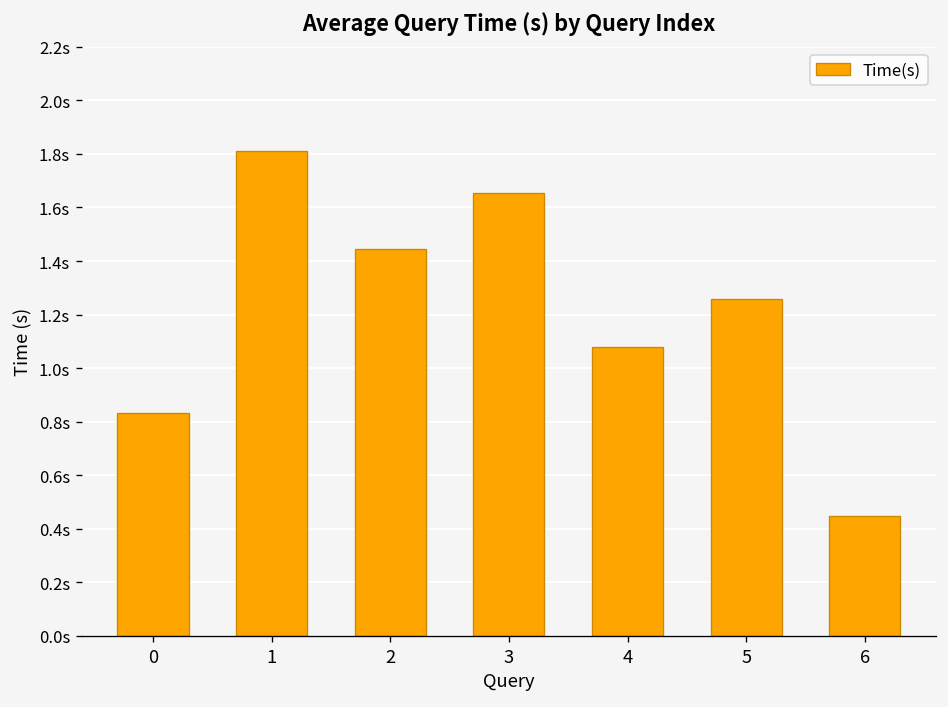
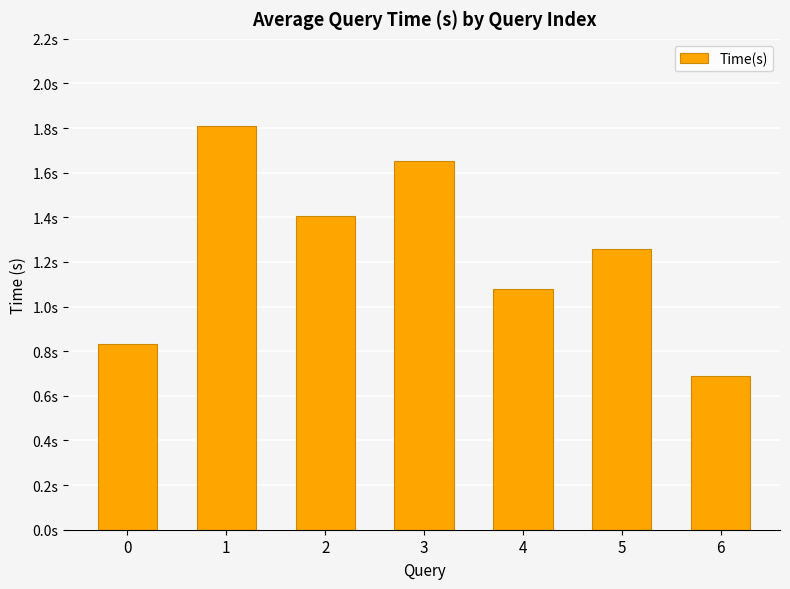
  {
    "0": "0.83s",
    "1": "1.81s",
-   "2": "1.44s",
+   "2": "1.41s",
    "3": "1.65s",
    "4": "1.08s",
    "5": "1.26s",
-   "6": "0.45s"
+   "6": "0.69s"
  }
